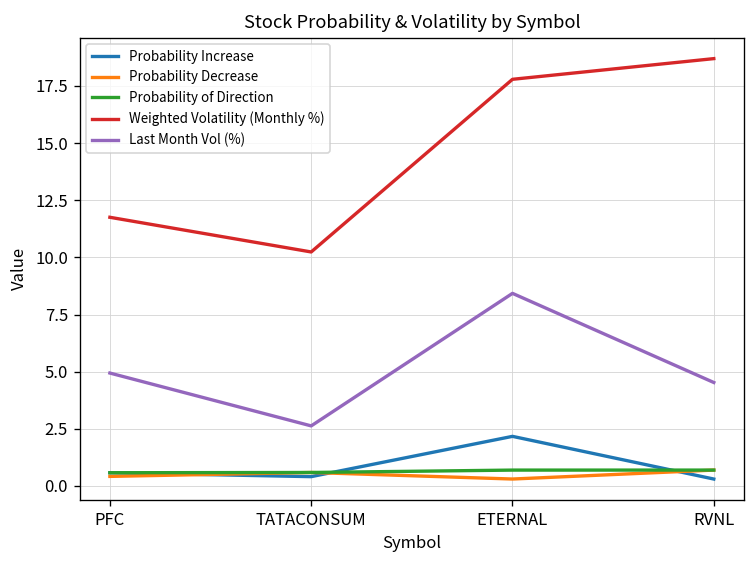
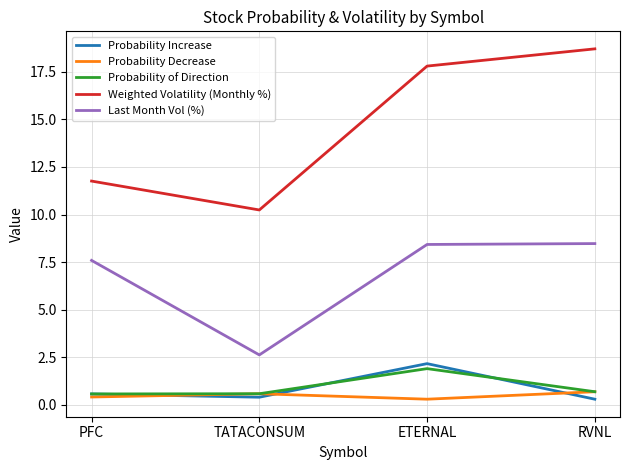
  {
    "Probability Increase": {
      "TATACONSUM": 0.4,
      "ETERNAL": 2.2,
      "RVNL": 0.3
    },
    "Probability Decrease": {
      "PFC": 0.4,
      "ETERNAL": 0.3
    },
    "Probability of Direction": {
-     "ETERNAL": 0.7
+     "ETERNAL": 1.9
    },
    "Weighted Volatility (Monthly %)": {
      "PFC": 11.8,
      "TATACONSUM": 10.2,
      "ETERNAL": 17.8,
      "RVNL": 18.7
    },
    "Last Month Vol (%)": {
-     "PFC": 4.9,
+     "PFC": 7.6,
      "TATACONSUM": 2.6,
      "ETERNAL": 8.4,
-     "RVNL": 4.5
+     "RVNL": 8.5
    }
  }
